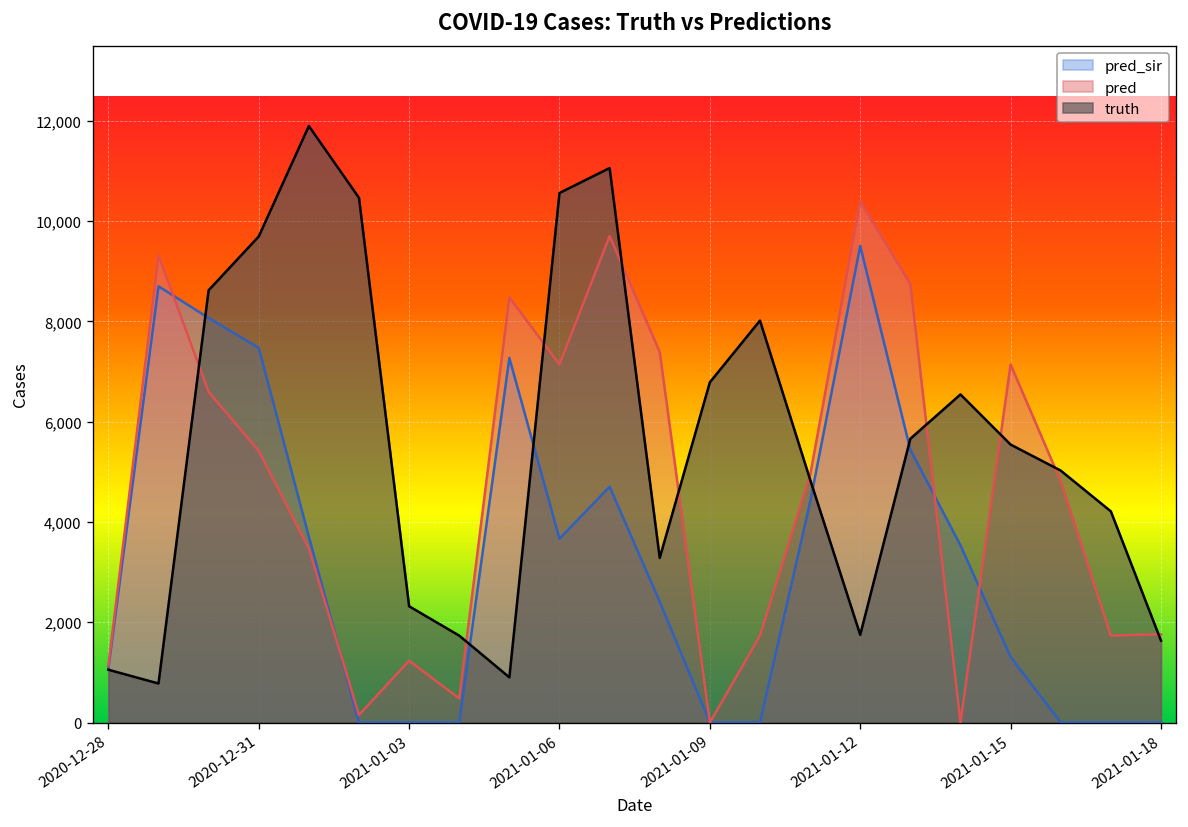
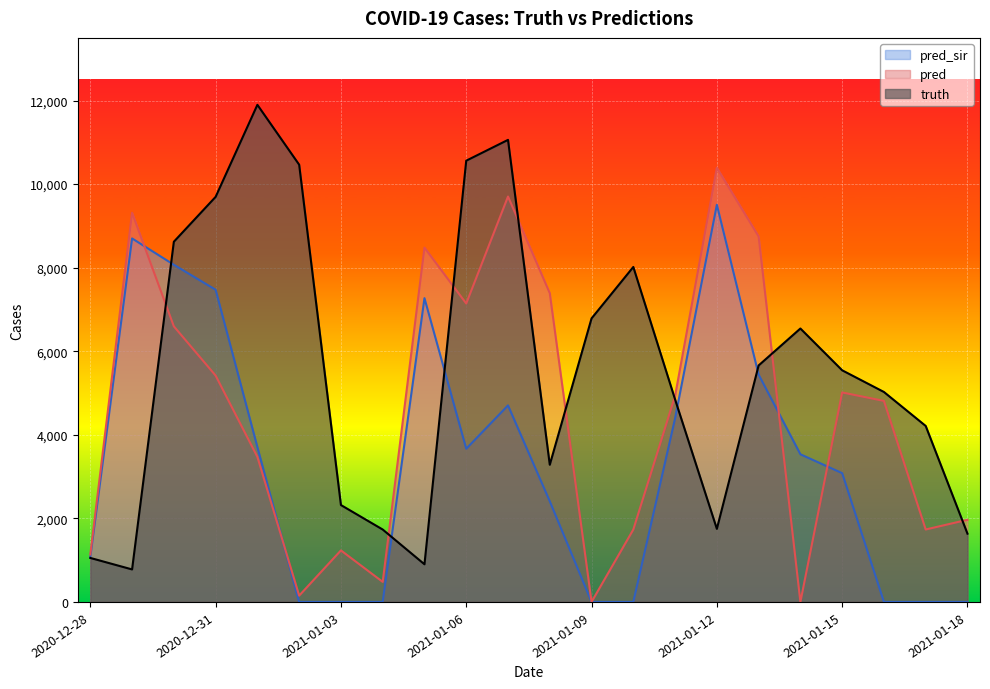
  {
    "pred_sir": {
      "2020-12-31": "7,500",
      "2021-01-03": "0",
      "2021-01-06": "3,700",
      "2021-01-12": "9,500",
-     "2021-01-15": "1,300",
+     "2021-01-15": "3,100",
      "2021-01-18": "0"
    },
    "pred": {
      "2020-12-28": "1,100",
      "2020-12-31": "5,400",
      "2021-01-03": "1,200",
      "2021-01-06": "7,100",
      "2021-01-12": "10,400",
-     "2021-01-15": "7,100",
-     "2021-01-18": "1,800"
+     "2021-01-15": "5,000",
+     "2021-01-18": "2,000"
    },
    "truth": {
      "2020-12-31": "9,700",
      "2021-01-03": "2,300",
      "2021-01-06": "10,600",
      "2021-01-09": "6,800",
      "2021-01-12": "1,700",
      "2021-01-15": "5,500",
      "2021-01-18": "1,600"
    }
  }
